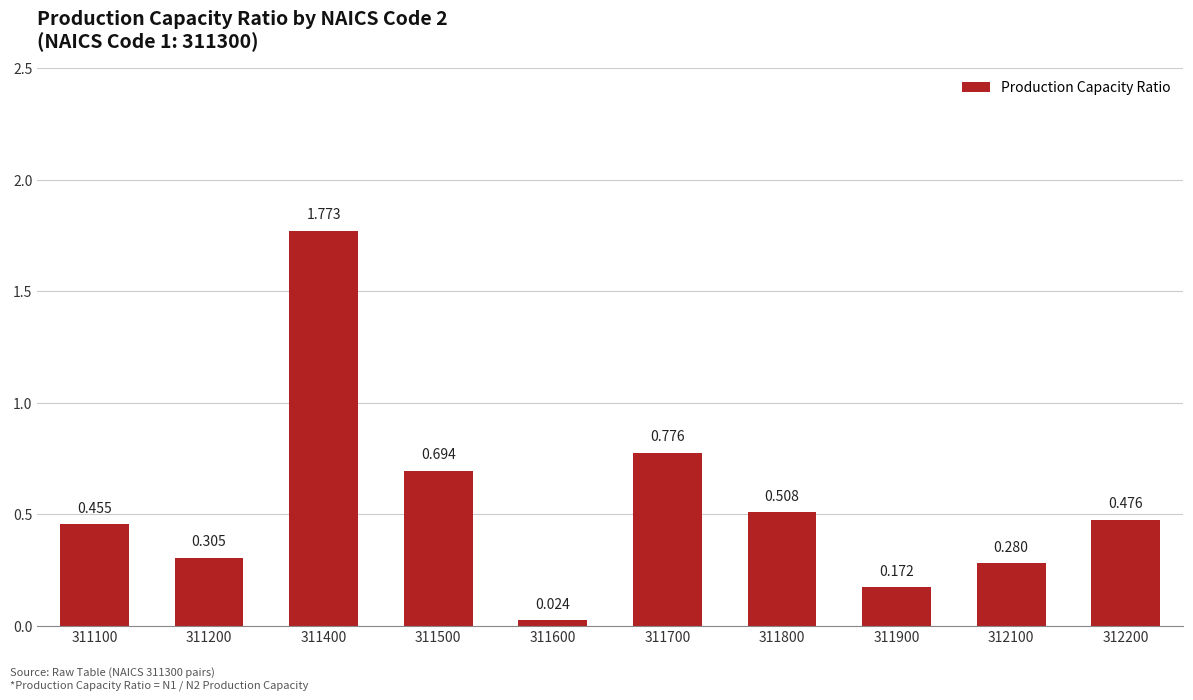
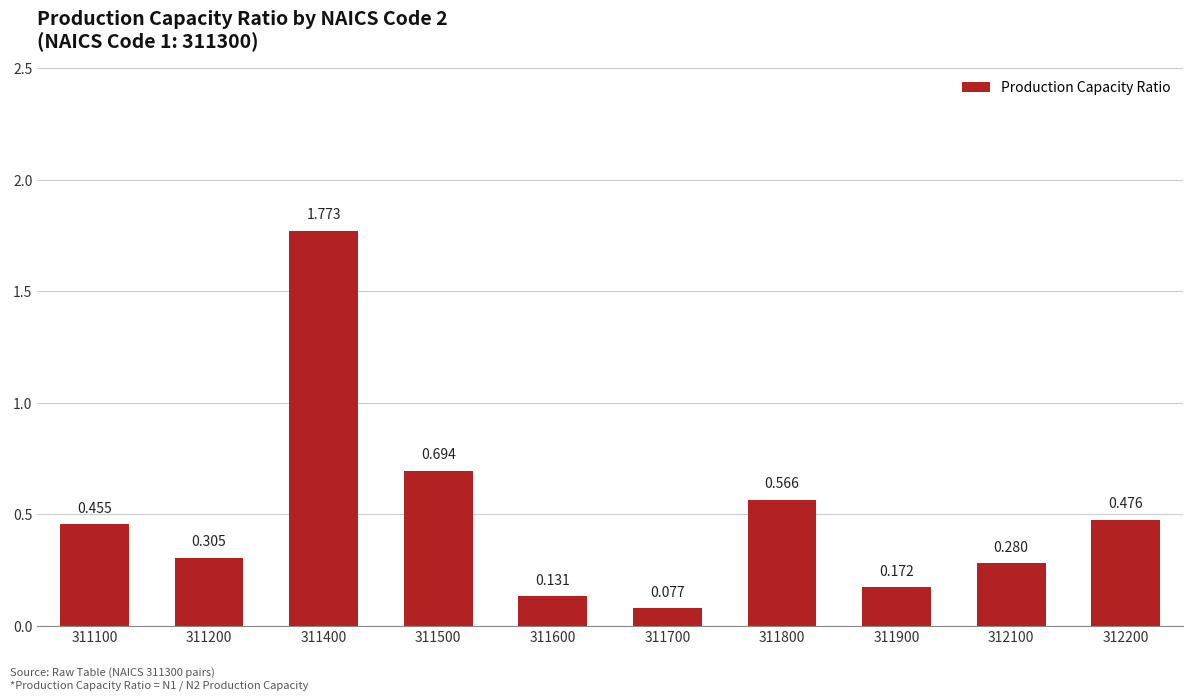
  {
    "311100": 0.455,
    "311200": 0.305,
    "311400": 1.773,
    "311500": 0.694,
-   "311600": 0.024,
-   "311700": 0.776,
-   "311800": 0.508,
+   "311600": 0.131,
+   "311700": 0.077,
+   "311800": 0.566,
    "311900": 0.172,
    "312100": 0.280,
    "312200": 0.476
  }
